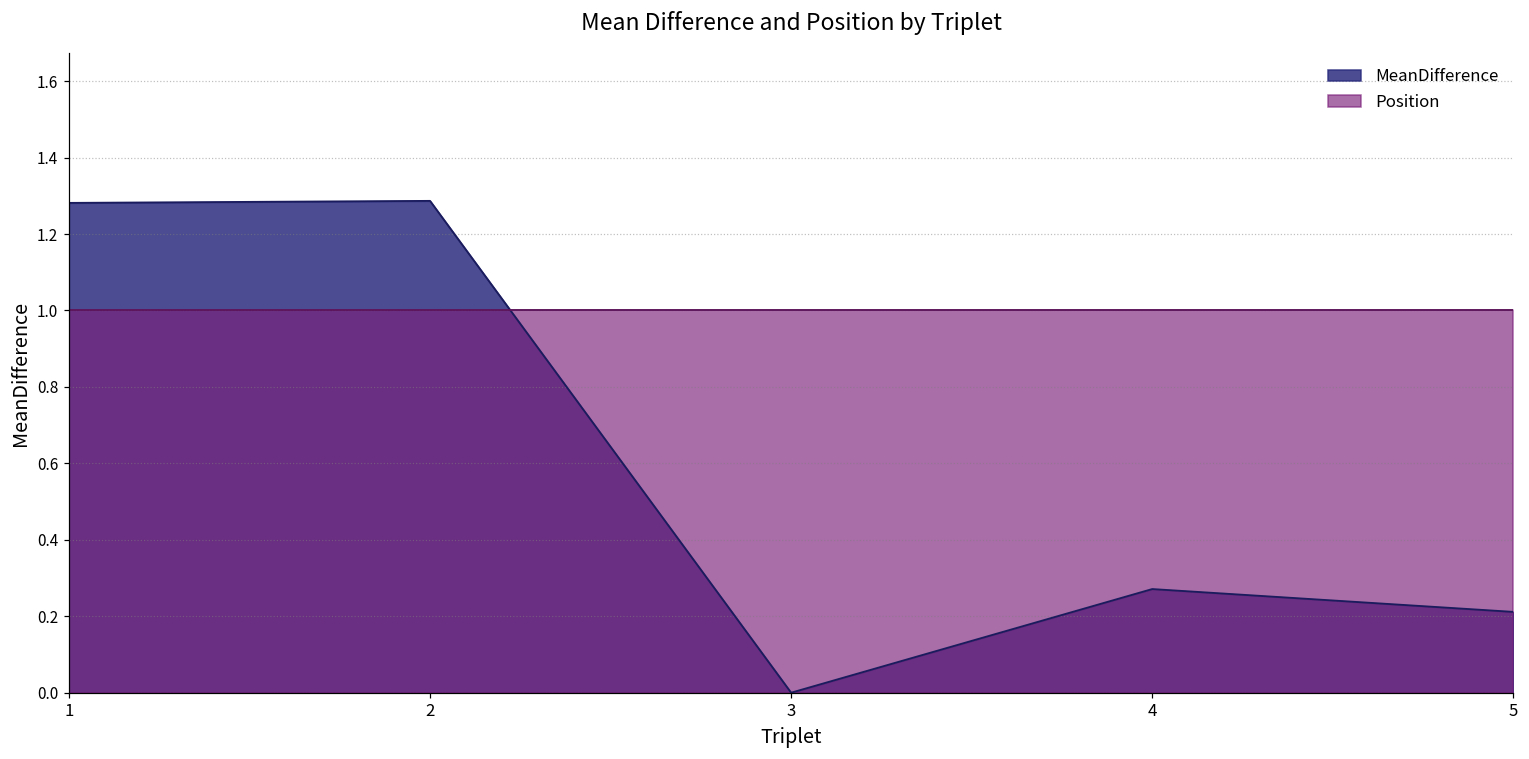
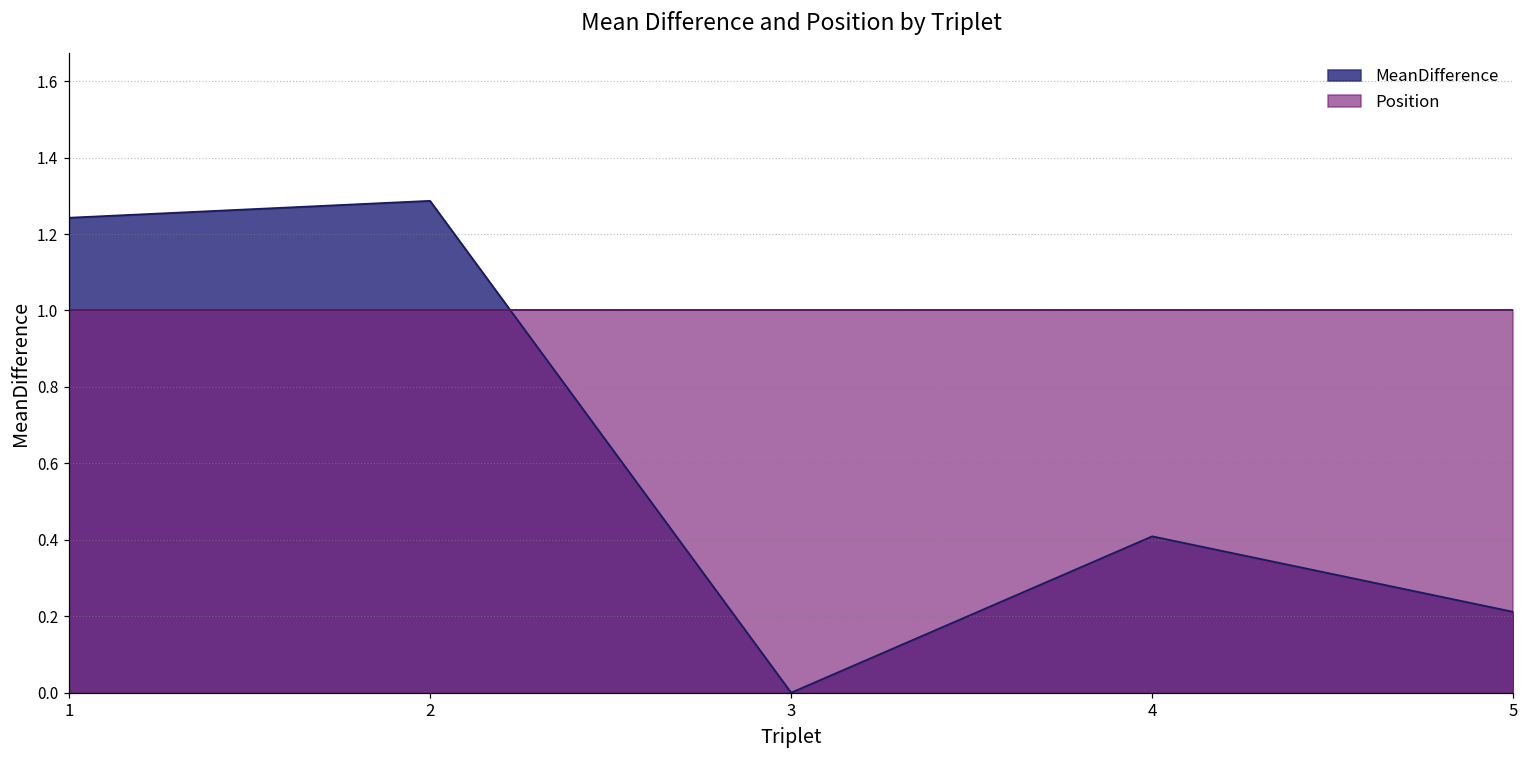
  {
    "MeanDifference": {
-     "1": 1.28,
+     "1": 1.24,
      "2": 1.29,
      "3": 0.00,
-     "4": 0.27,
+     "4": 0.41,
      "5": 0.21
    },
    "Position": {
      "1": 1.00,
      "2": 1.00,
      "3": 1.00,
      "4": 1.00,
      "5": 1.00
    }
  }
